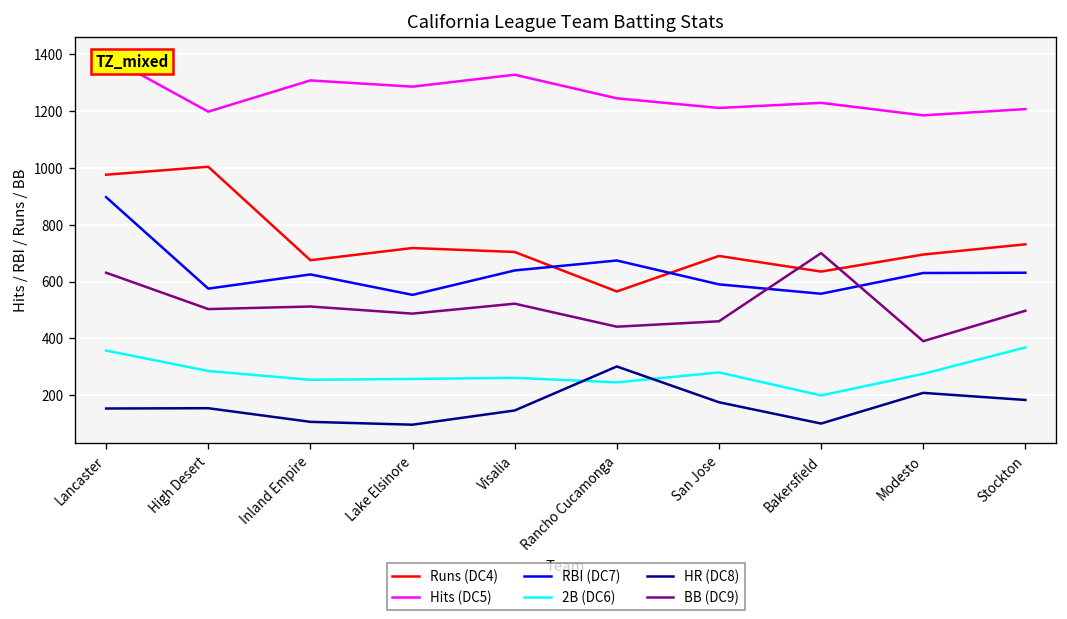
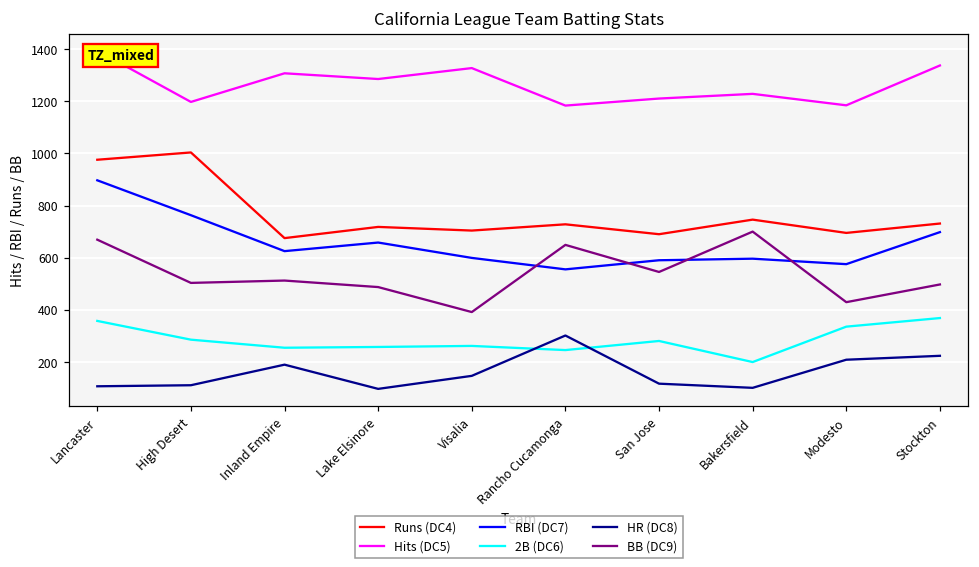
  {
    "Runs (DC4)": {
      "Lancaster": 980,
      "High Desert": 1000,
      "Inland Empire": 680,
      "Lake Elsinore": 720,
      "Visalia": 700,
-     "Rancho Cucamonga": 570,
+     "Rancho Cucamonga": 730,
      "San Jose": 690,
-     "Bakersfield": 640,
+     "Bakersfield": 750,
      "Modesto": 700,
      "Stockton": 730
    },
    "Hits (DC5)": {
      "High Desert": 1200,
      "Inland Empire": 1310,
      "Lake Elsinore": 1290,
      "Visalia": 1330,
-     "Rancho Cucamonga": 1250,
+     "Rancho Cucamonga": 1180,
      "San Jose": 1210,
      "Bakersfield": 1230,
      "Modesto": 1190,
-     "Stockton": 1210
+     "Stockton": 1340
    },
    "RBI (DC7)": {
      "Lancaster": 900,
-     "High Desert": 580,
+     "High Desert": 760,
      "Inland Empire": 630,
-     "Lake Elsinore": 550,
-     "Visalia": 640,
-     "Rancho Cucamonga": 670,
+     "Lake Elsinore": 660,
+     "Visalia": 600,
+     "Rancho Cucamonga": 560,
      "San Jose": 590,
-     "Bakersfield": 560,
-     "Modesto": 630,
-     "Stockton": 630
+     "Bakersfield": 600,
+     "Modesto": 580,
+     "Stockton": 700
    },
    "2B (DC6)": {
      "Lancaster": 360,
      "High Desert": 290,
      "Inland Empire": 250,
      "Lake Elsinore": 260,
      "Visalia": 260,
      "Rancho Cucamonga": 250,
      "San Jose": 280,
      "Bakersfield": 200,
-     "Modesto": 280,
+     "Modesto": 340,
      "Stockton": 370
    },
    "HR (DC8)": {
-     "Lancaster": 150,
-     "High Desert": 150,
-     "Inland Empire": 110,
+     "Lancaster": 110,
+     "High Desert": 110,
+     "Inland Empire": 190,
      "Lake Elsinore": 100,
      "Visalia": 150,
      "Rancho Cucamonga": 300,
-     "San Jose": 180,
+     "San Jose": 120,
      "Bakersfield": 100,
      "Modesto": 210,
-     "Stockton": 180
+     "Stockton": 220
    },
    "BB (DC9)": {
-     "Lancaster": 630,
+     "Lancaster": 670,
      "High Desert": 500,
      "Inland Empire": 510,
      "Lake Elsinore": 490,
-     "Visalia": 520,
-     "Rancho Cucamonga": 440,
-     "San Jose": 460,
+     "Visalia": 390,
+     "Rancho Cucamonga": 650,
+     "San Jose": 550,
      "Bakersfield": 700,
-     "Modesto": 390,
+     "Modesto": 430,
      "Stockton": 500
    }
  }
